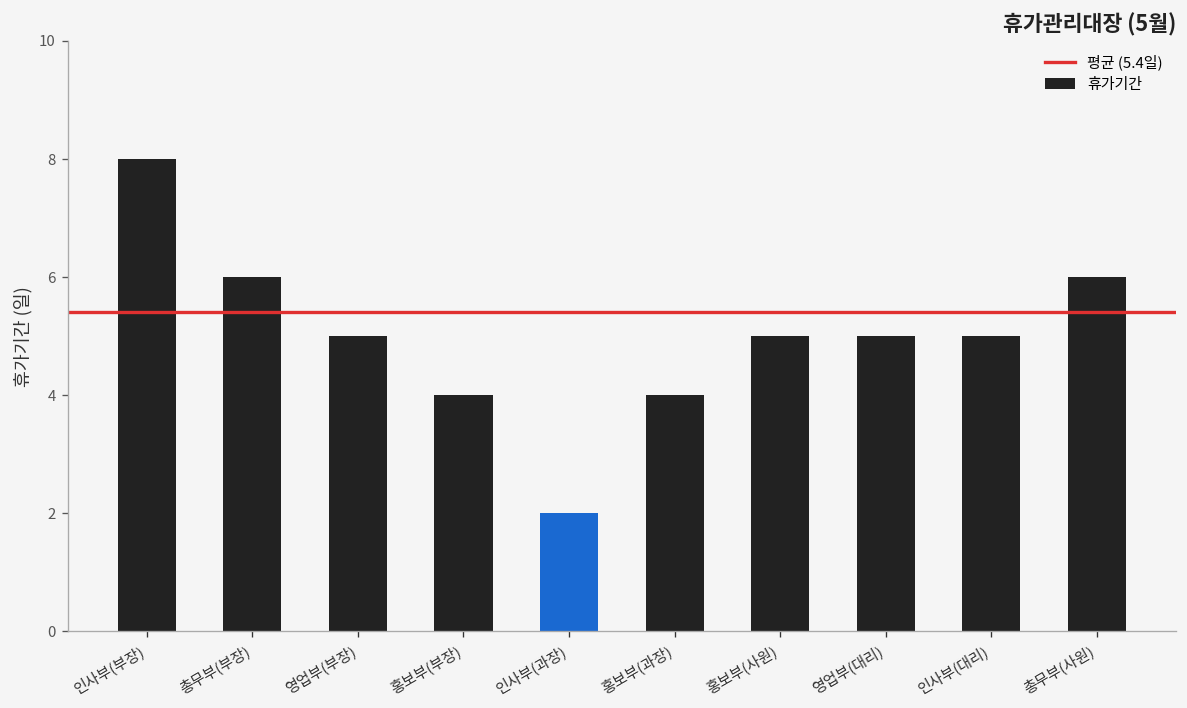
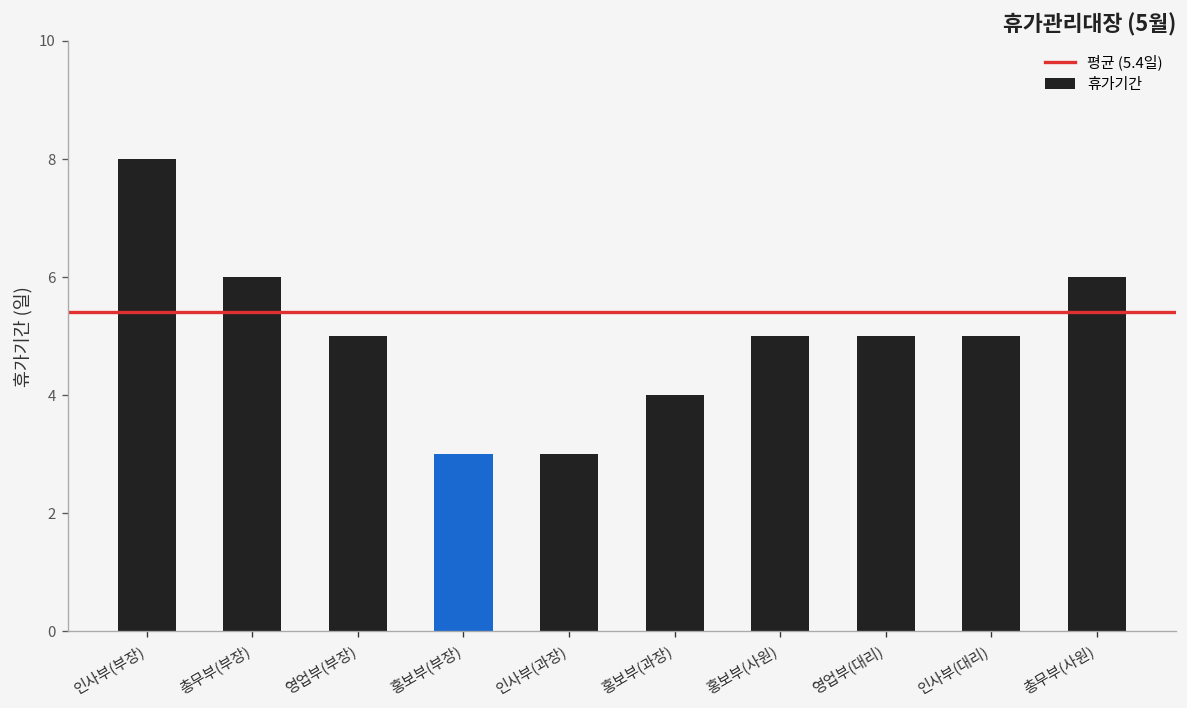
  {
    "인사부(부장)": 8,
    "총무부(부장)": 6,
    "영업부(부장)": 5,
-   "홍보부(부장)": 4,
-   "인사부(과장)": 2,
+   "홍보부(부장)": 3,
+   "인사부(과장)": 3,
    "홍보부(과장)": 4,
    "홍보부(사원)": 5,
    "영업부(대리)": 5,
    "인사부(대리)": 5,
    "총무부(사원)": 6
  }
